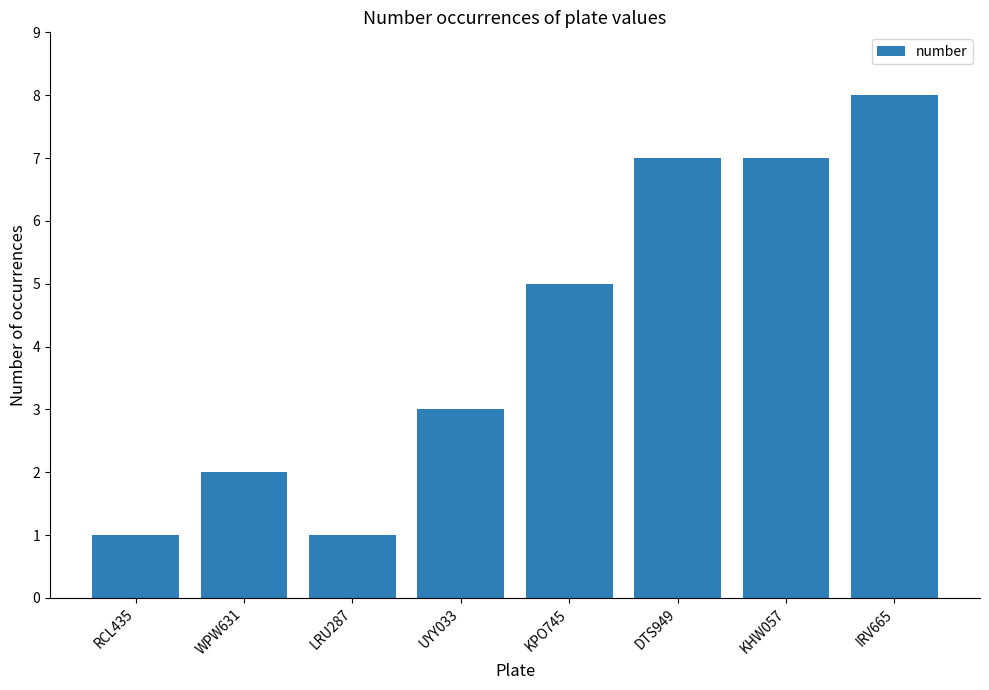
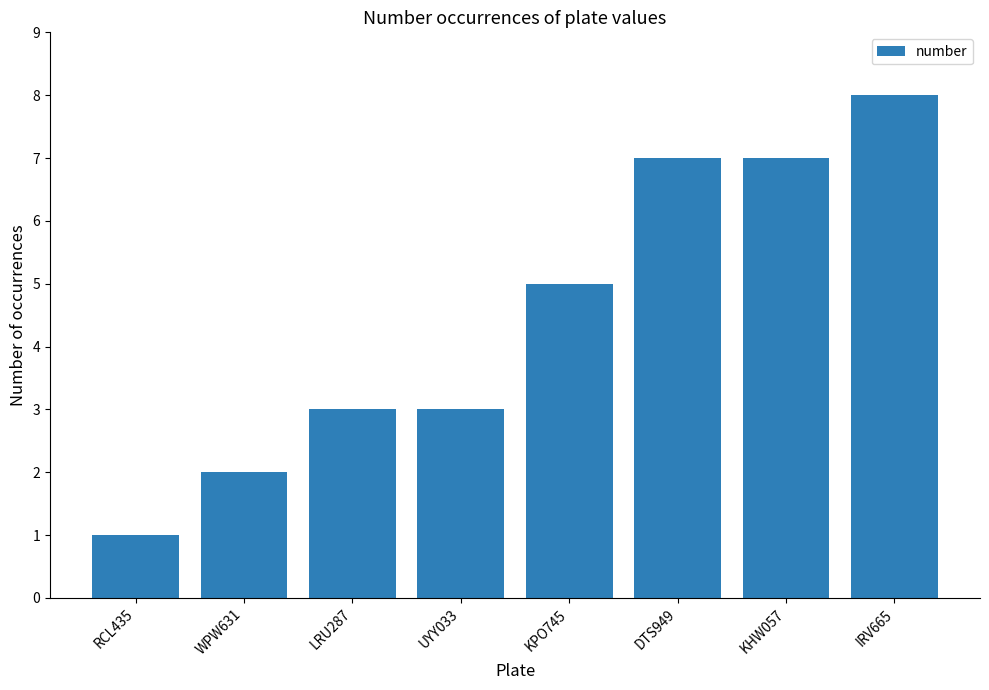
  {
    "RCL435": 1,
    "WPW631": 2,
-   "LRU287": 1,
+   "LRU287": 3,
    "UYY033": 3,
    "KPO745": 5,
    "DTS949": 7,
    "KHW057": 7,
    "IRV665": 8
  }
